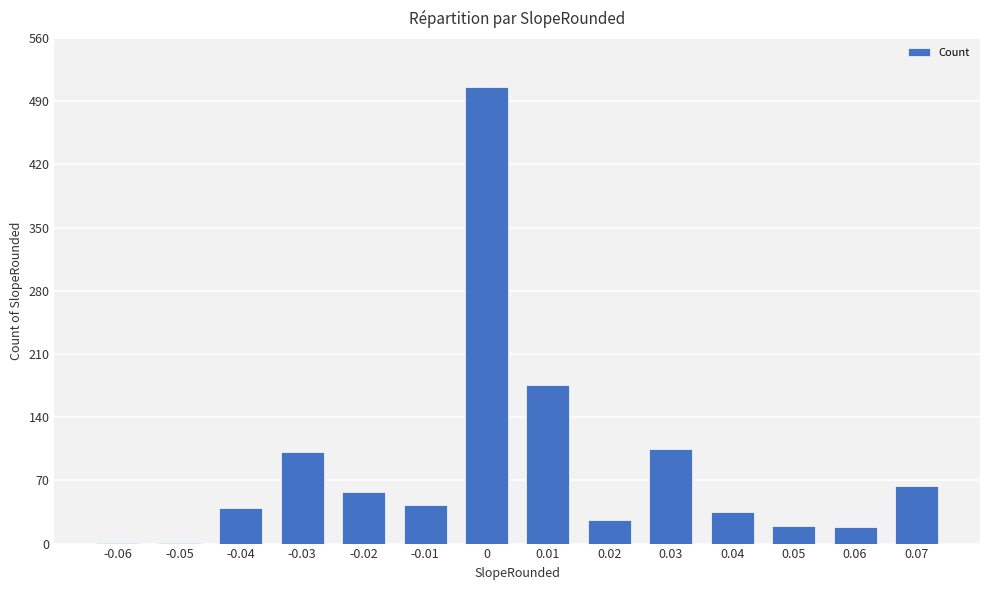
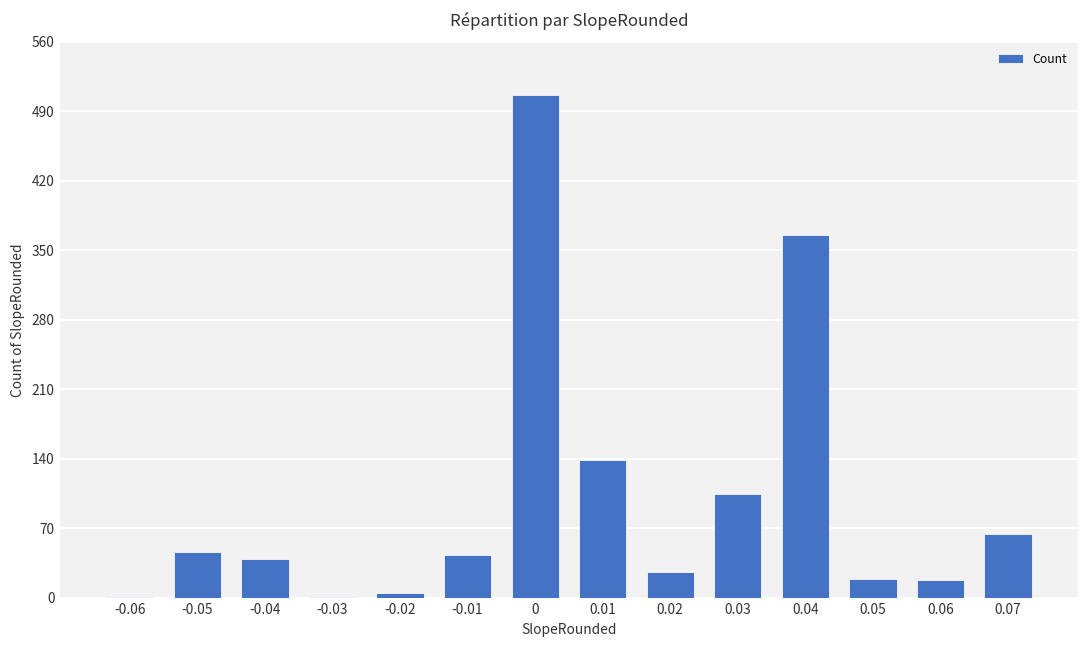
  {
-   "-0.05": 0,
+   "-0.05": 50,
    "-0.04": 40,
-   "-0.03": 100,
-   "-0.02": 60,
+   "-0.03": 0,
+   "-0.02": 10,
    "-0.01": 40,
    "0": 510,
-   "0.01": 180,
+   "0.01": 140,
    "0.02": 30,
    "0.03": 110,
-   "0.04": 40,
+   "0.04": 370,
    "0.05": 20,
    "0.06": 20,
    "0.07": 60
  }
